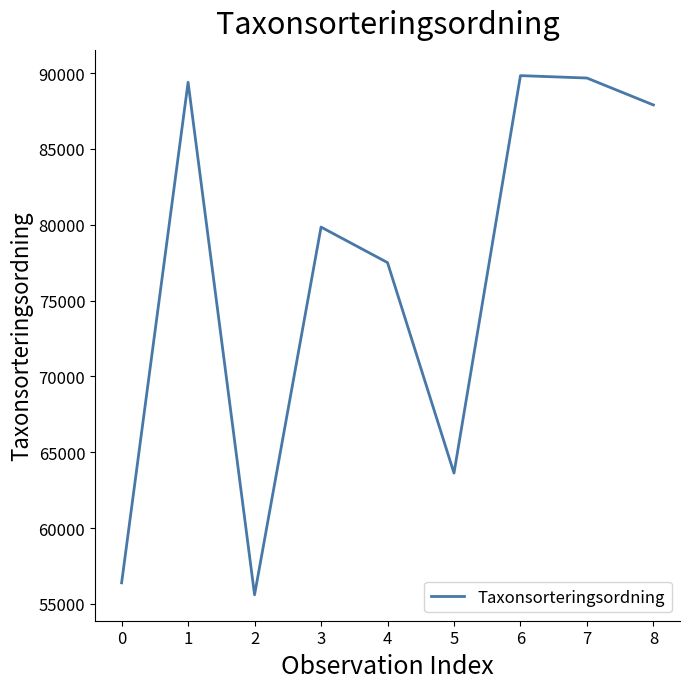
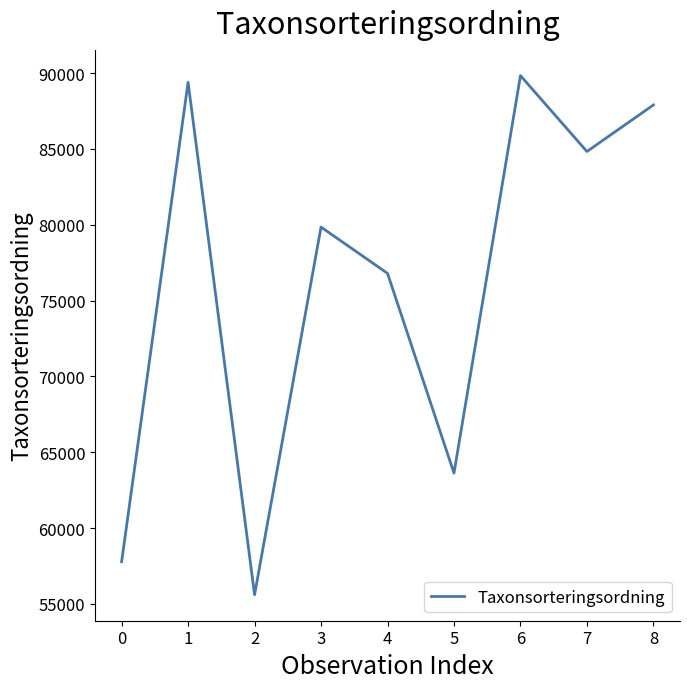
  {
-   "0": 56400,
+   "0": 57800,
    "1": 89400,
    "2": 55600,
    "3": 79800,
-   "4": 77500,
+   "4": 76800,
    "5": 63600,
    "6": 89800,
-   "7": 89700,
+   "7": 84800,
    "8": 87900
  }
